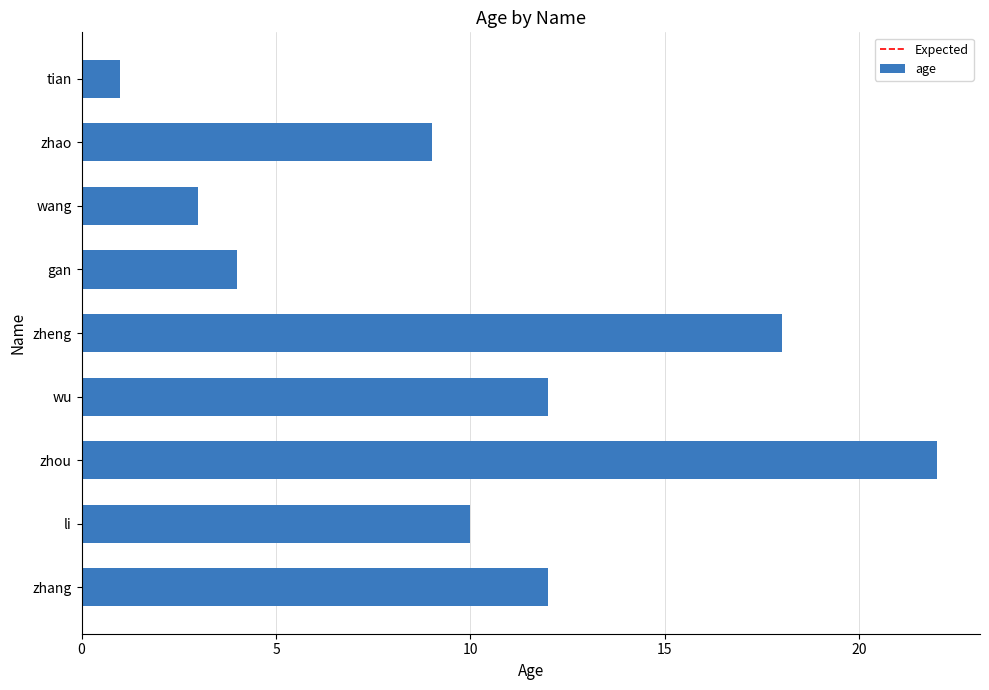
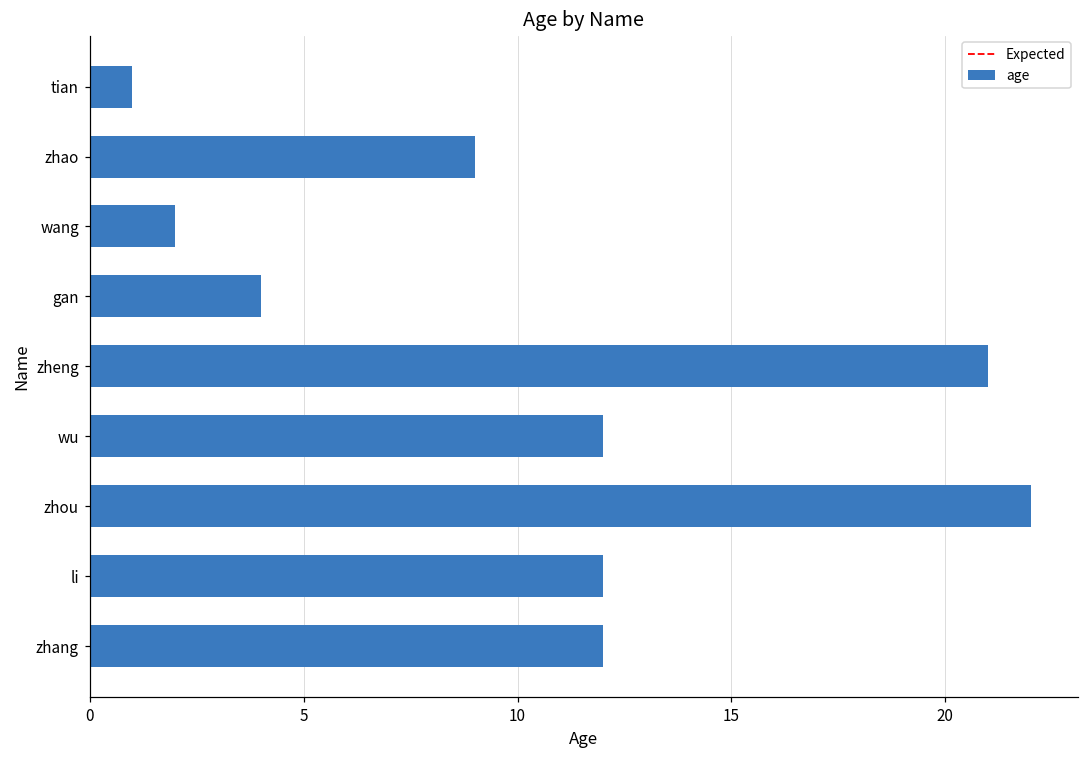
  {
    "tian": 1,
    "zhao": 9,
-   "wang": 3,
+   "wang": 2,
    "gan": 4,
-   "zheng": 18,
+   "zheng": 21,
    "wu": 12,
    "zhou": 22,
-   "li": 10,
+   "li": 12,
    "zhang": 12
  }
